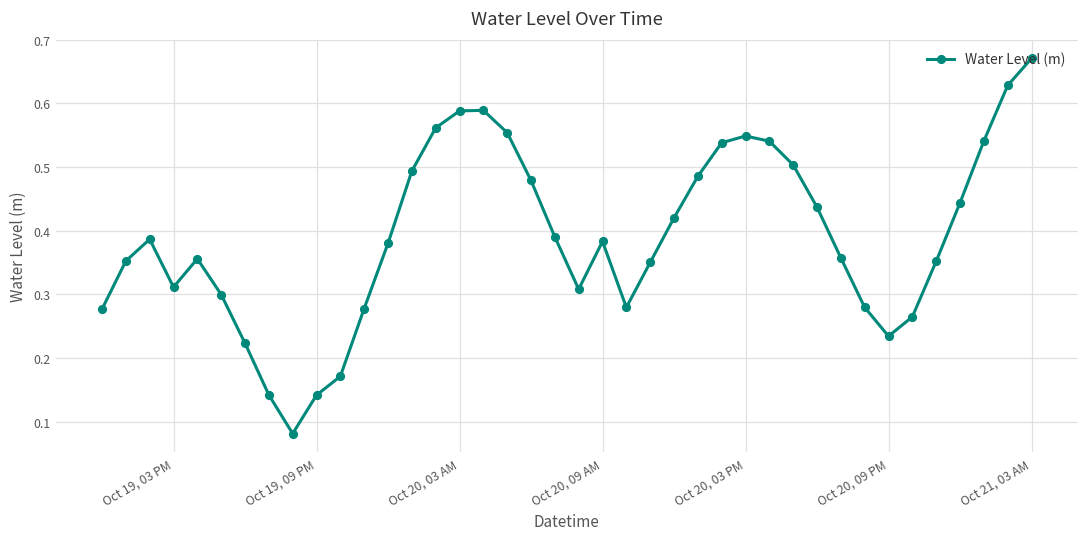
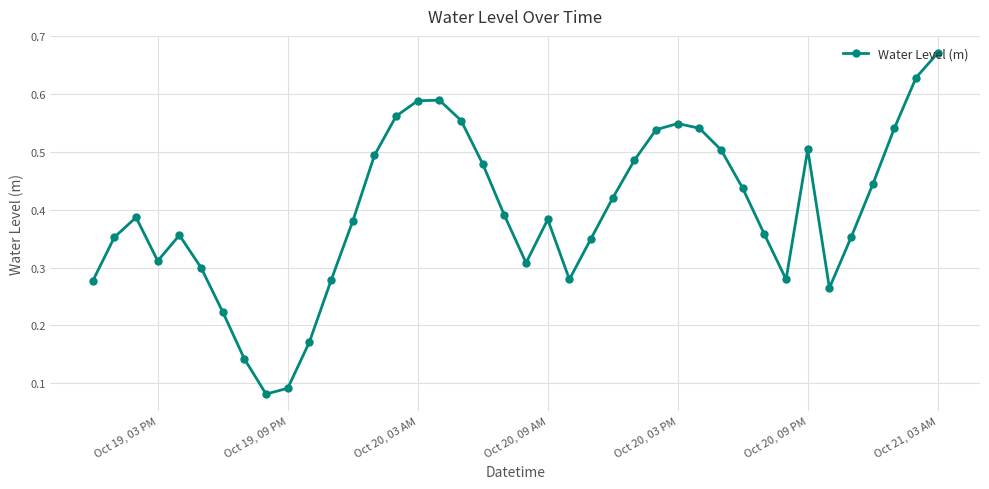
  {
    "Oct 19, 03 PM": 0.31,
-   "Oct 19, 09 PM": 0.14,
+   "Oct 19, 09 PM": 0.09,
    "Oct 20, 03 AM": 0.59,
    "Oct 20, 09 AM": 0.38,
    "Oct 20, 03 PM": 0.55,
-   "Oct 20, 09 PM": 0.23,
+   "Oct 20, 09 PM": 0.50,
    "Oct 21, 03 AM": 0.67
  }
